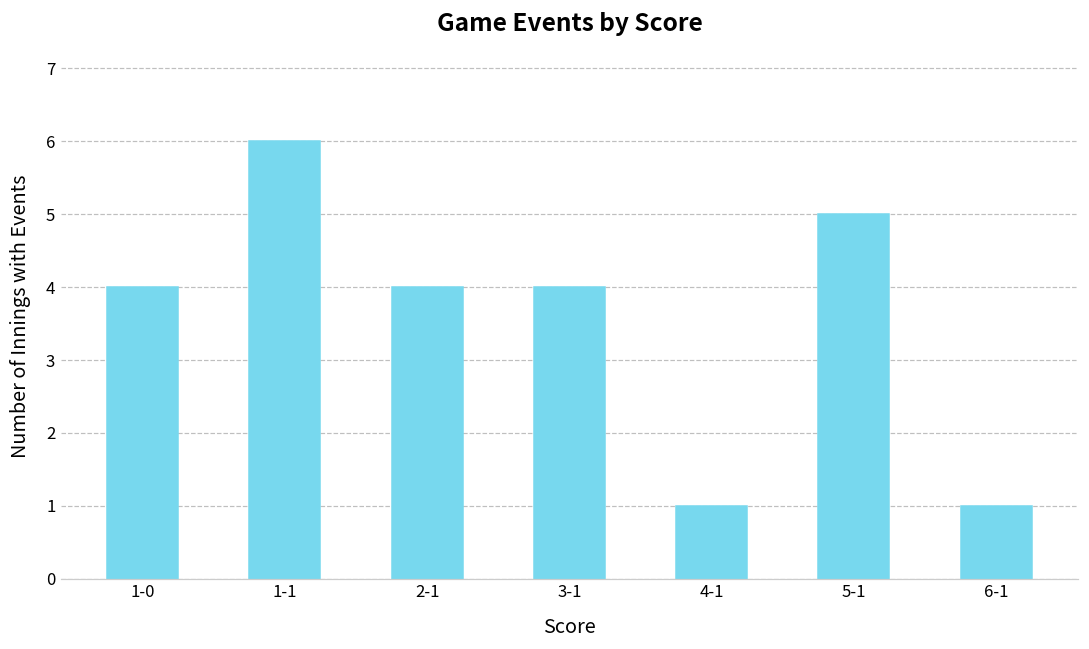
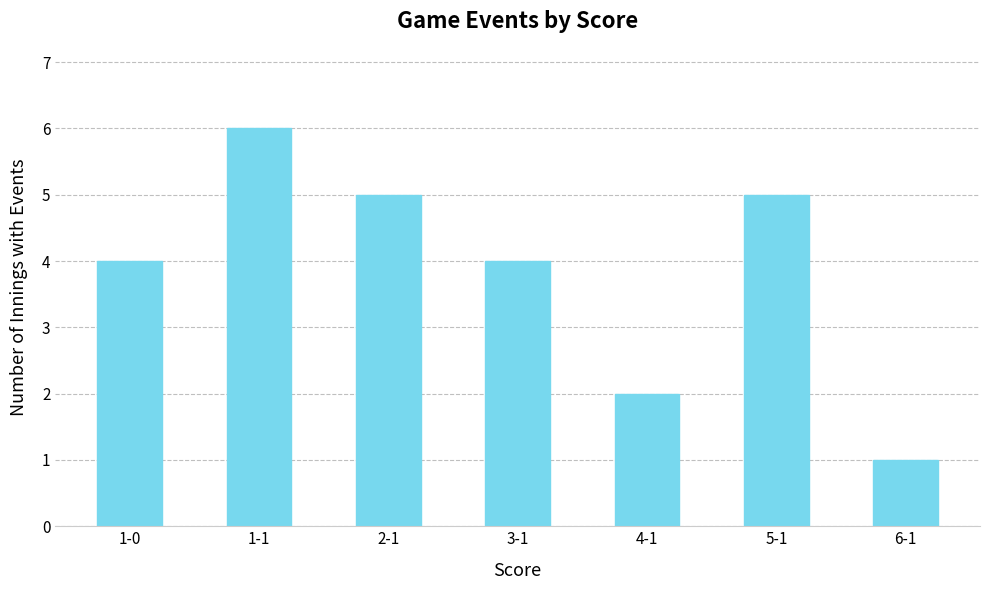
  {
    "1-0": 4,
    "1-1": 6,
-   "2-1": 4,
+   "2-1": 5,
    "3-1": 4,
-   "4-1": 1,
+   "4-1": 2,
    "5-1": 5,
    "6-1": 1
  }
